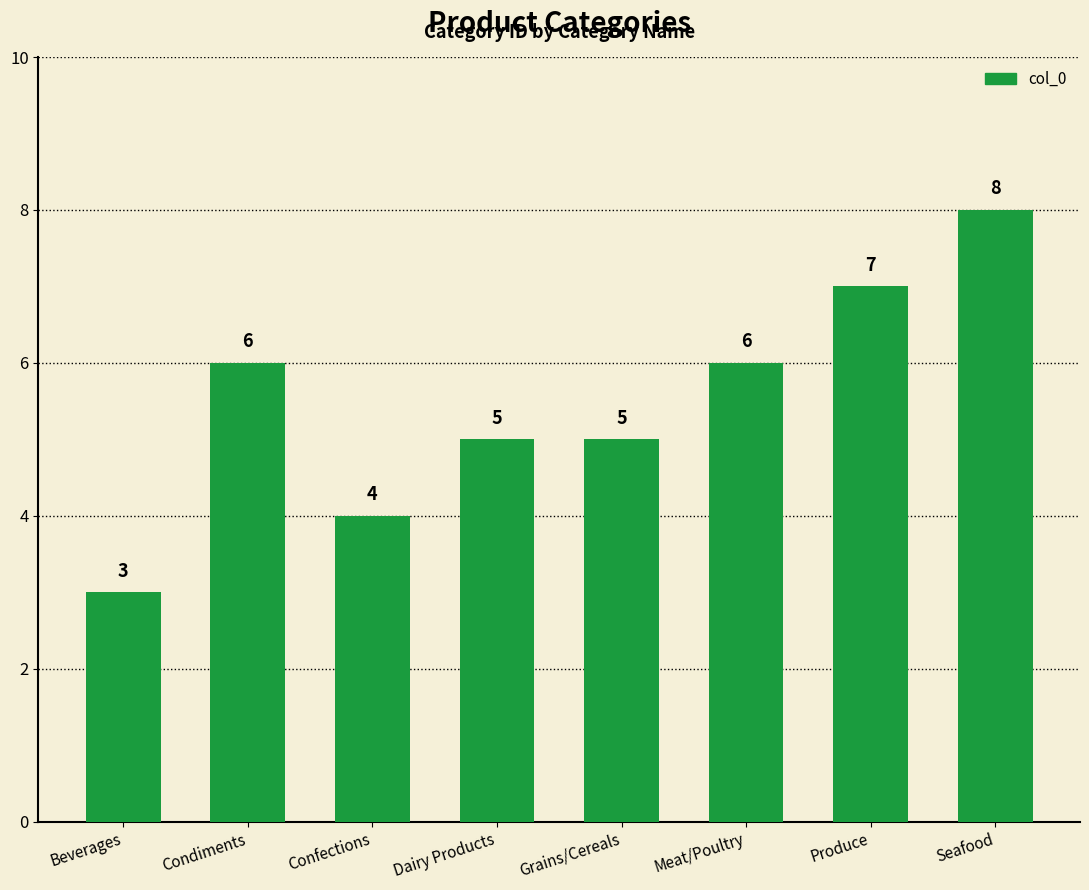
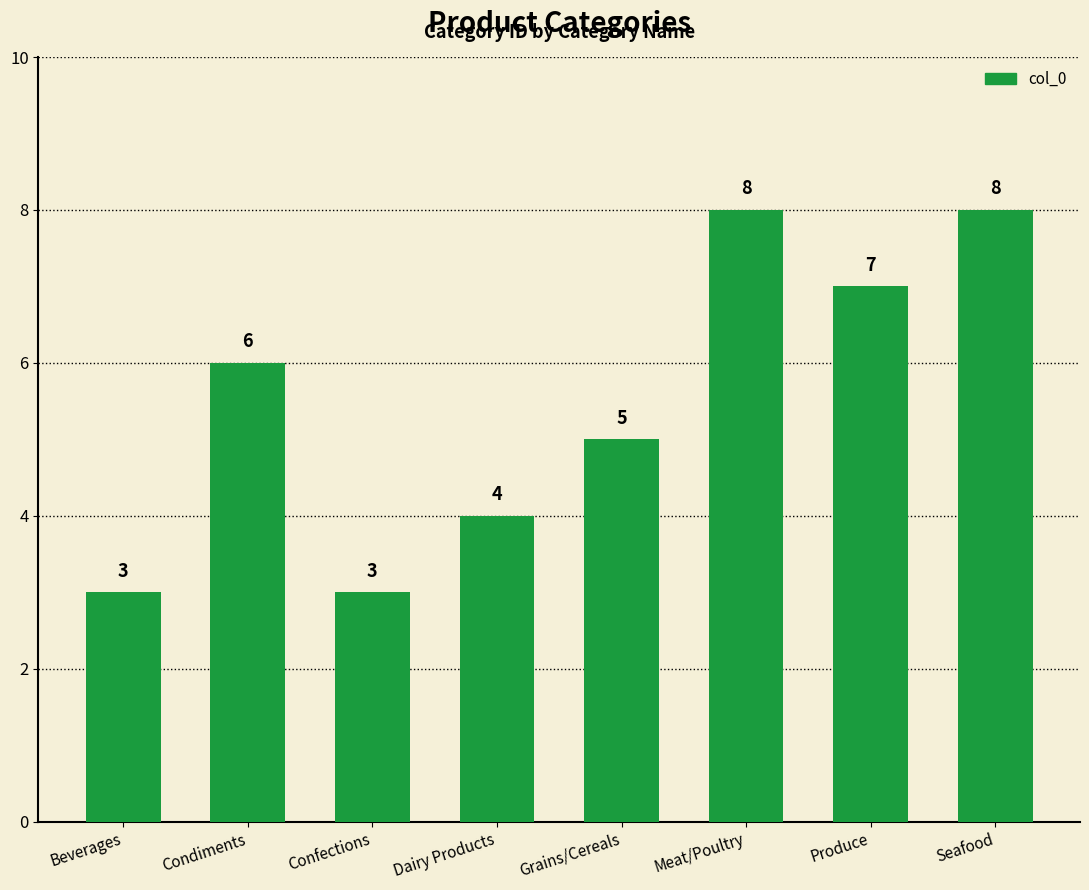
  {
    "Beverages": 3,
    "Condiments": 6,
-   "Confections": 4,
-   "Dairy Products": 5,
+   "Confections": 3,
+   "Dairy Products": 4,
    "Grains/Cereals": 5,
-   "Meat/Poultry": 6,
+   "Meat/Poultry": 8,
    "Produce": 7,
    "Seafood": 8
  }
